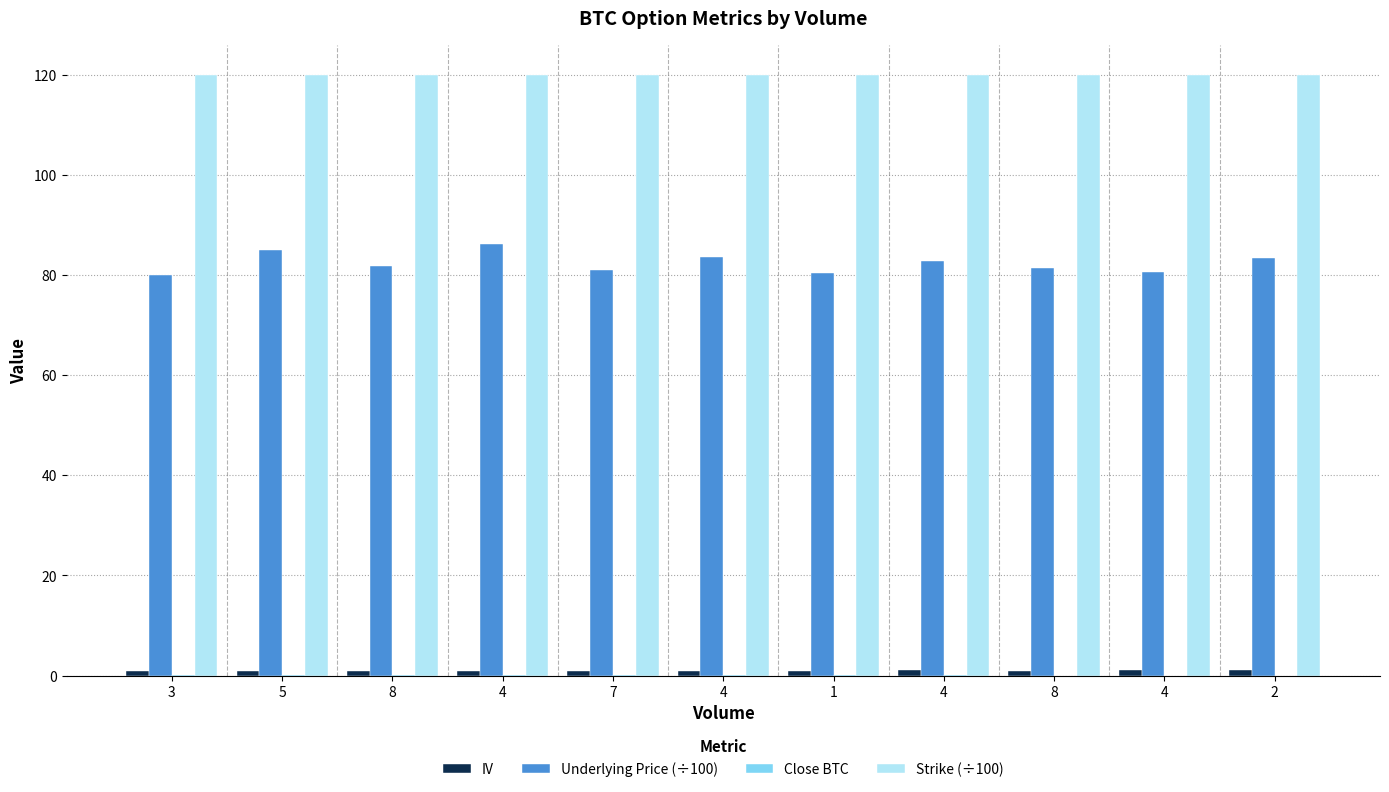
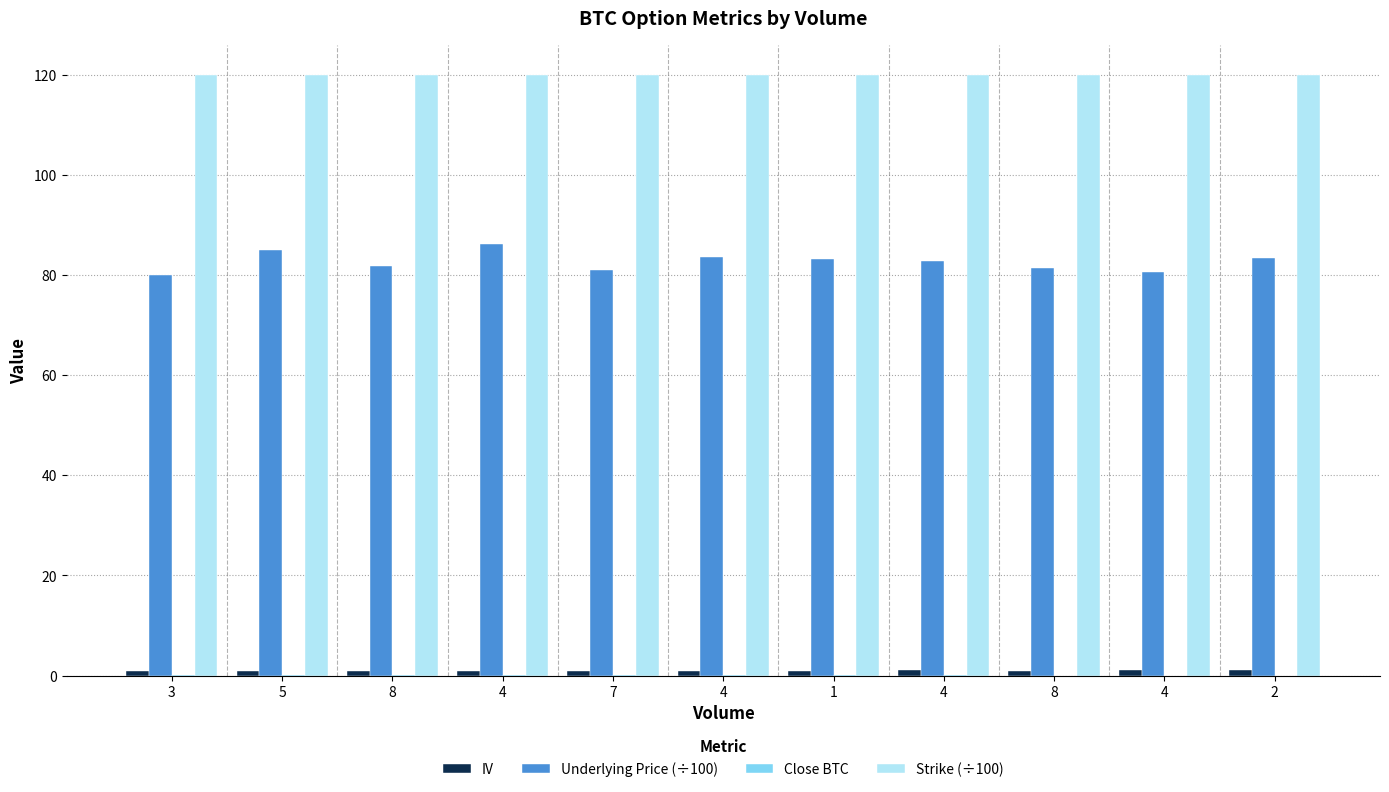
  {
    "IV": {
      "3": 1,
      "5": 1,
      "7": 1,
      "1": 1,
      "2": 1
    },
    "Underlying Price (÷100)": {
      "3": 80,
      "5": 85,
      "7": 81,
-     "1": 80,
+     "1": 83,
      "2": 83
    }
  }
